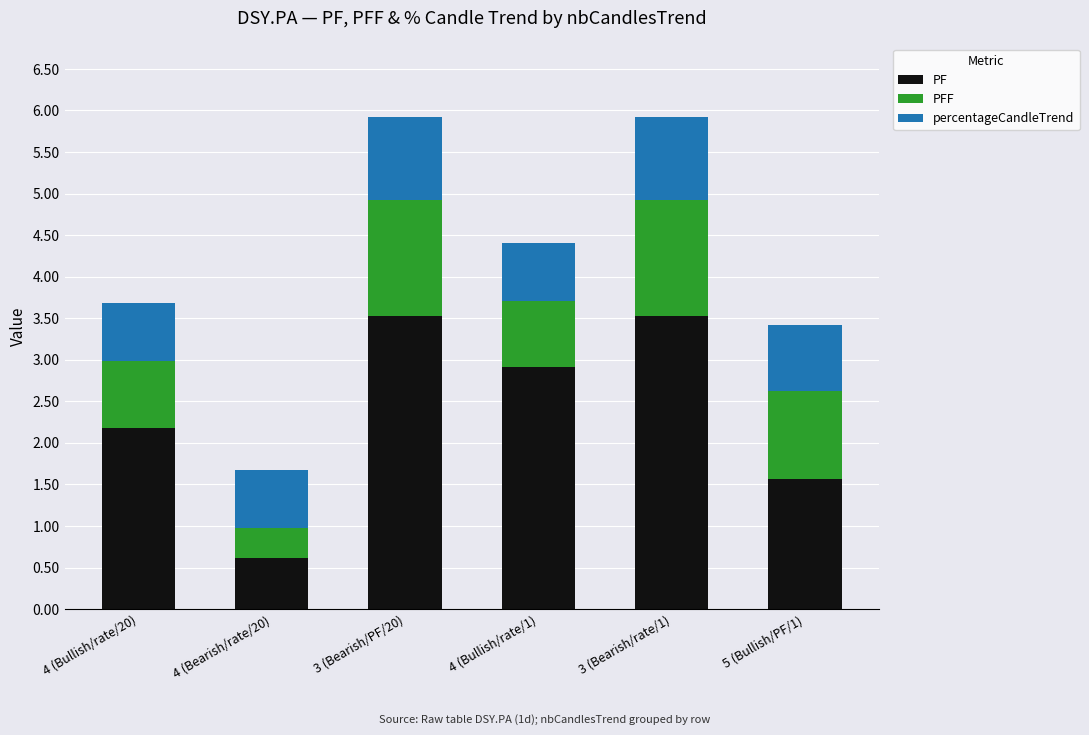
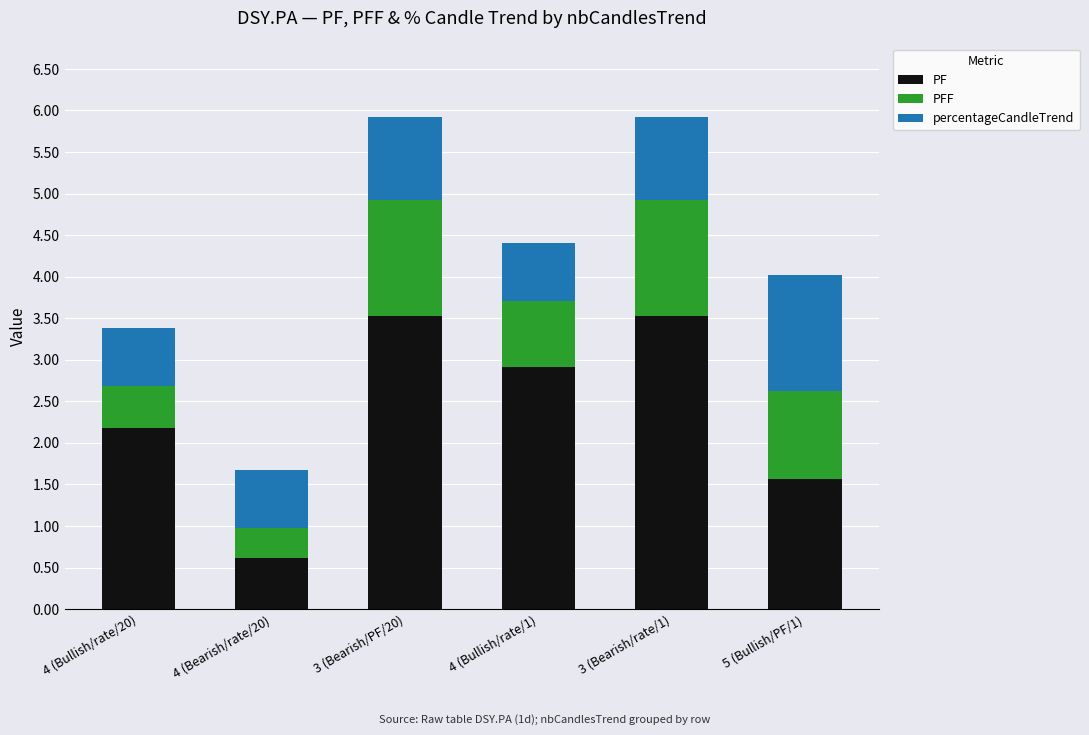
  {
    "PF": {
      "4 (Bullish/rate/20)": 2.2,
      "4 (Bearish/rate/20)": 0.6,
      "3 (Bearish/PF/20)": 3.5,
      "4 (Bullish/rate/1)": 2.9,
      "3 (Bearish/rate/1)": 3.5,
      "5 (Bullish/PF/1)": 1.6
    },
    "PFF": {
-     "4 (Bullish/rate/20)": 0.8,
+     "4 (Bullish/rate/20)": 0.5,
      "4 (Bearish/rate/20)": 0.4,
      "3 (Bearish/PF/20)": 1.4,
      "4 (Bullish/rate/1)": 0.8,
      "3 (Bearish/rate/1)": 1.4,
      "5 (Bullish/PF/1)": 1.1
    },
    "percentageCandleTrend": {
      "4 (Bullish/rate/20)": 0.7,
      "4 (Bearish/rate/20)": 0.7,
      "3 (Bearish/PF/20)": 1.0,
      "4 (Bullish/rate/1)": 0.7,
      "3 (Bearish/rate/1)": 1.0,
-     "5 (Bullish/PF/1)": 0.8
+     "5 (Bullish/PF/1)": 1.4
    }
  }
